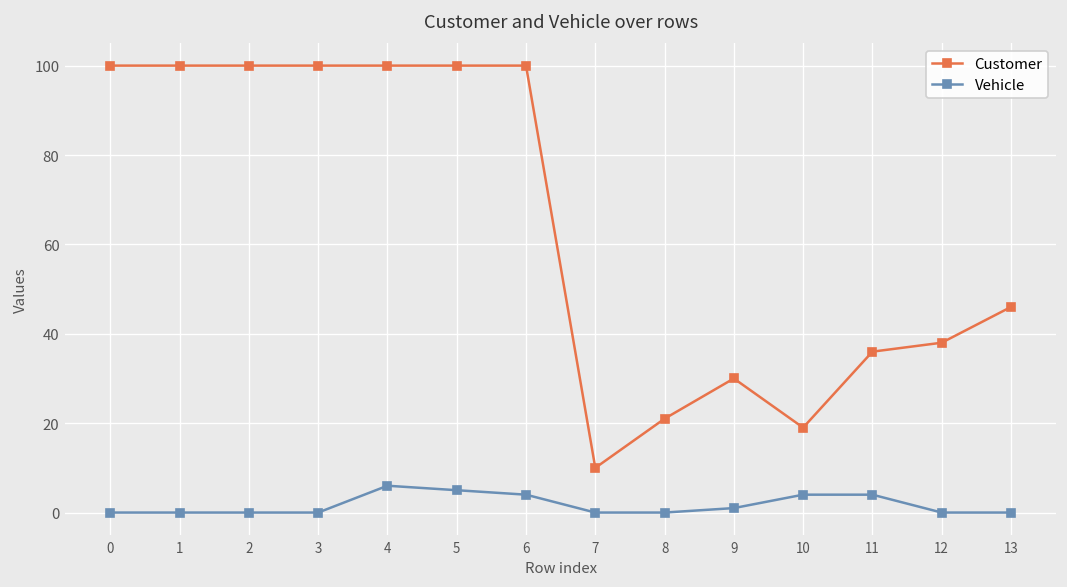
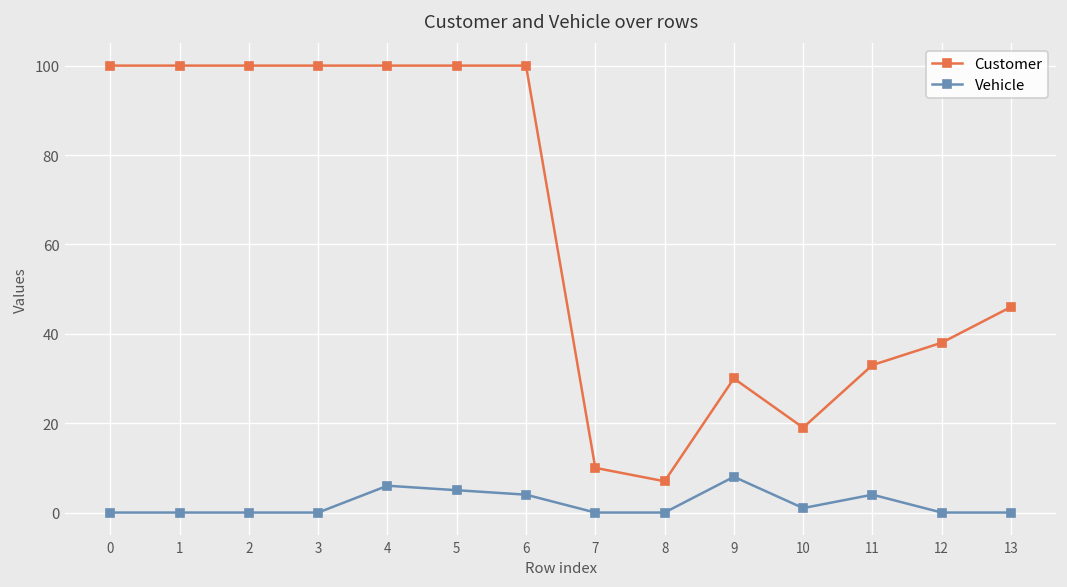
  {
    "Customer": {
      "0": 100,
      "1": 100,
      "2": 100,
      "3": 100,
      "4": 100,
      "5": 100,
      "6": 100,
      "7": 10,
-     "8": 21,
+     "8": 7,
      "9": 30,
      "10": 19,
-     "11": 36,
+     "11": 33,
      "12": 38,
      "13": 46
    },
    "Vehicle": {
      "0": 0,
      "1": 0,
      "2": 0,
      "3": 0,
      "4": 6,
      "5": 5,
      "6": 4,
      "7": 0,
      "8": 0,
-     "9": 1,
-     "10": 4,
+     "9": 8,
+     "10": 1,
      "11": 4,
      "12": 0,
      "13": 0
    }
  }
